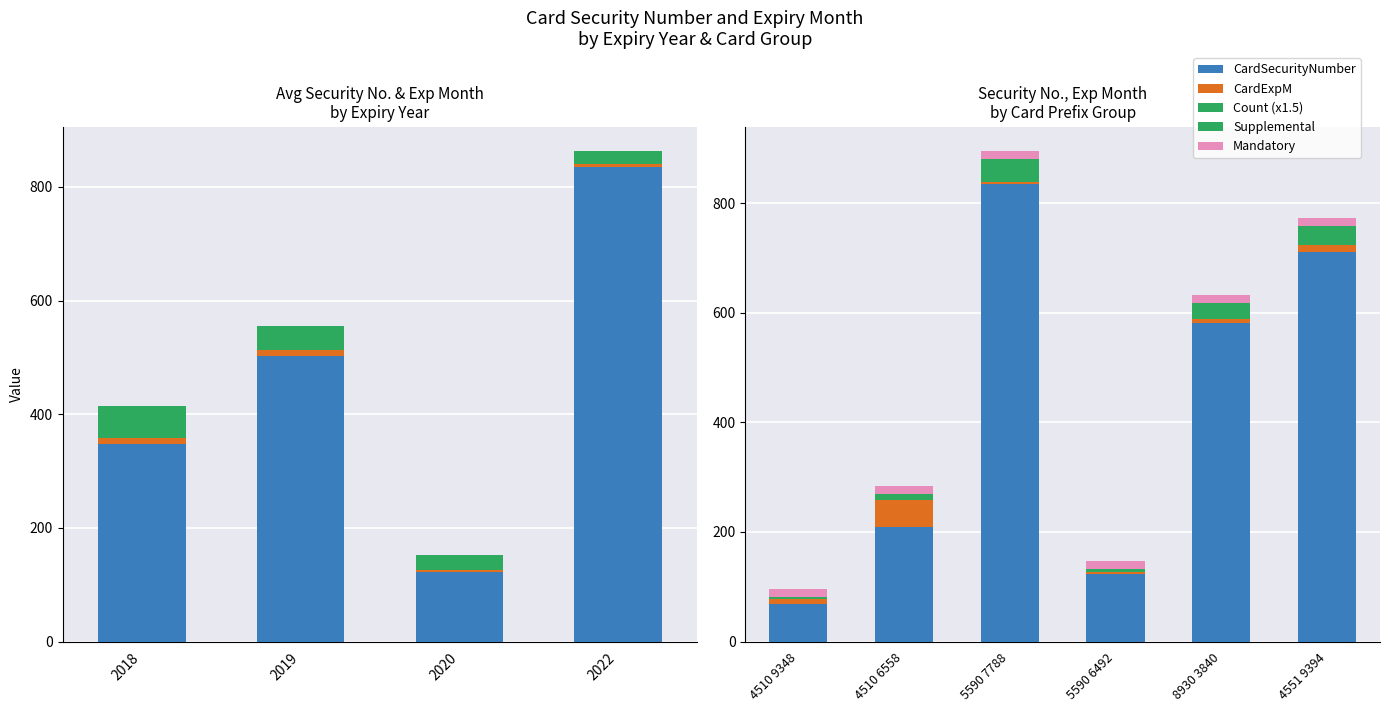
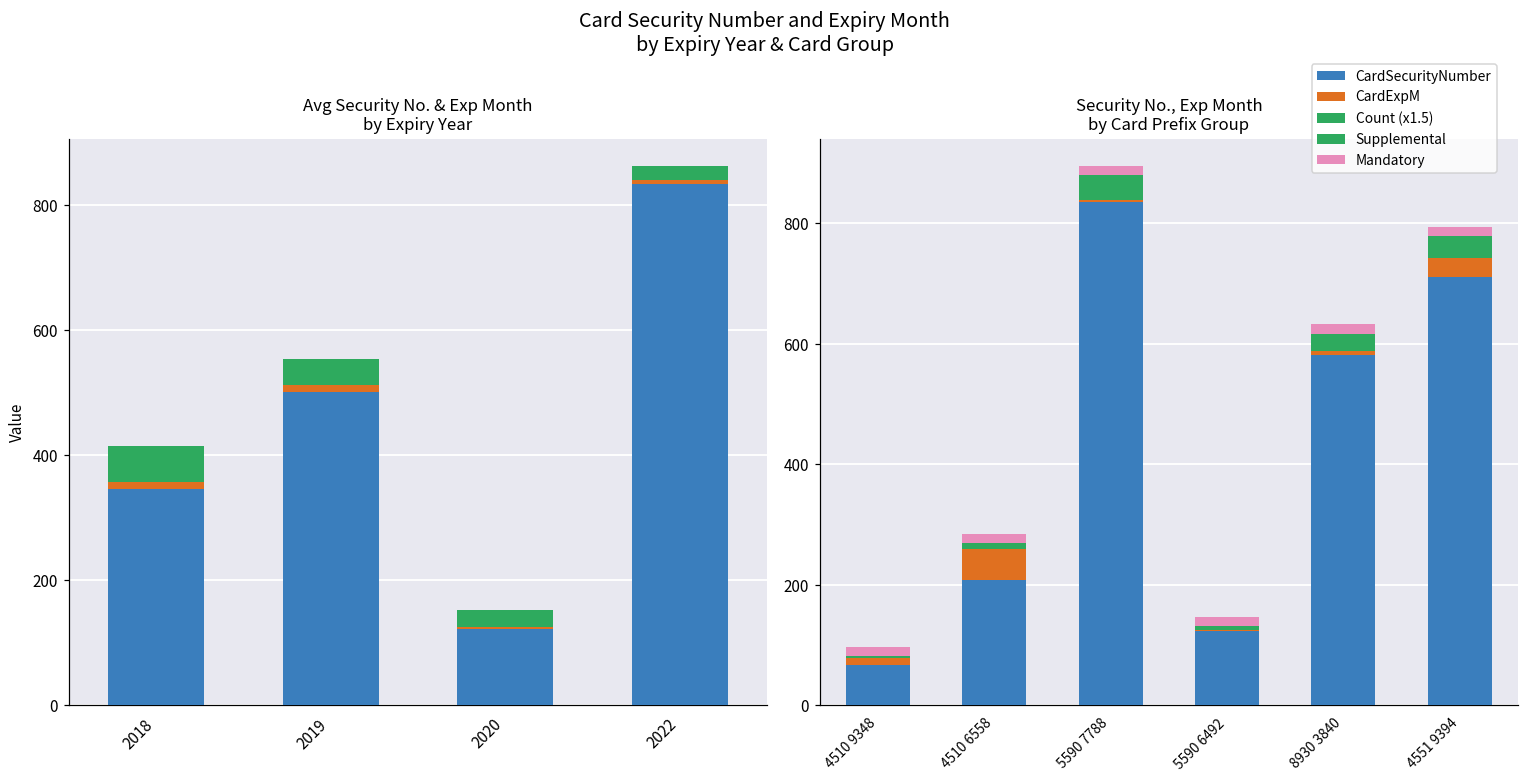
  {
    "Avg Security No. & Exp Month by Expiry Year": {
      "CardSecurityNumber": {
        "2018": 350,
        "2019": 500,
        "2020": 120,
        "2022": 840
      },
      "CardExpM": {
        "2018": 10,
        "2019": 10,
        "2022": 10
      },
      "Count (x1.5)": {
        "2018": 60,
        "2019": 40,
        "2020": 30,
        "2022": 20
      }
    },
    "Security No., Exp Month by Card Prefix Group": {
      "CardSecurityNumber": {
        "4510 9348": 70,
        "4510 6558": 210,
        "5590 7788": 840,
        "5590 6492": 120,
        "8930 3840": 580,
        "4551 9394": 710
      },
      "CardExpM": {
        "4510 9348": 10,
        "4510 6558": 50,
        "8930 3840": 10,
-       "4551 9394": 10
+       "4551 9394": 30
      },
      "Supplemental": {
        "4510 6558": 10,
        "5590 7788": 40,
        "5590 6492": 10,
        "8930 3840": 30,
        "4551 9394": 40
      },
      "Mandatory": {
        "4510 9348": 20,
        "4510 6558": 20,
        "5590 7788": 20,
        "5590 6492": 20,
        "8930 3840": 20,
        "4551 9394": 20
      }
    }
  }
